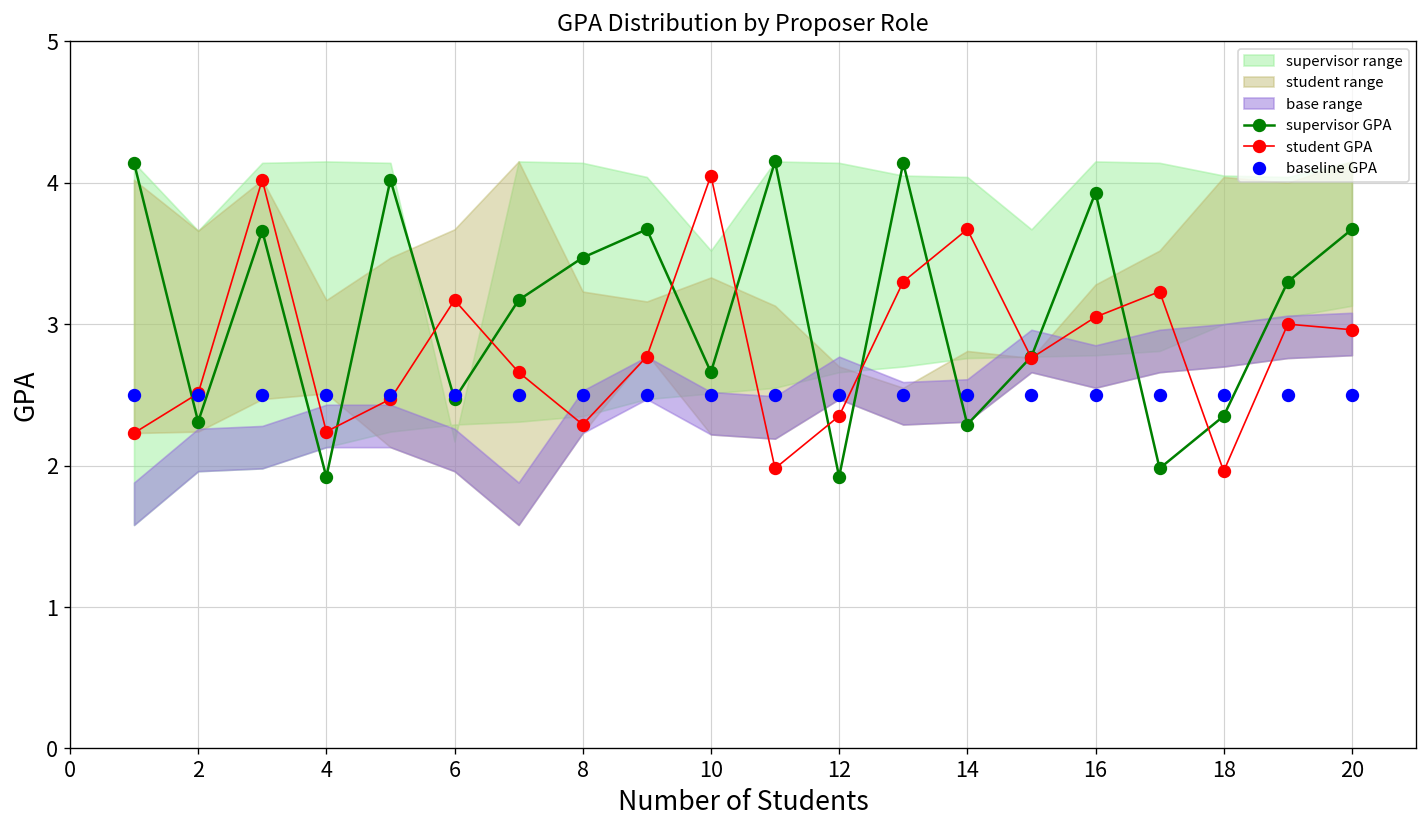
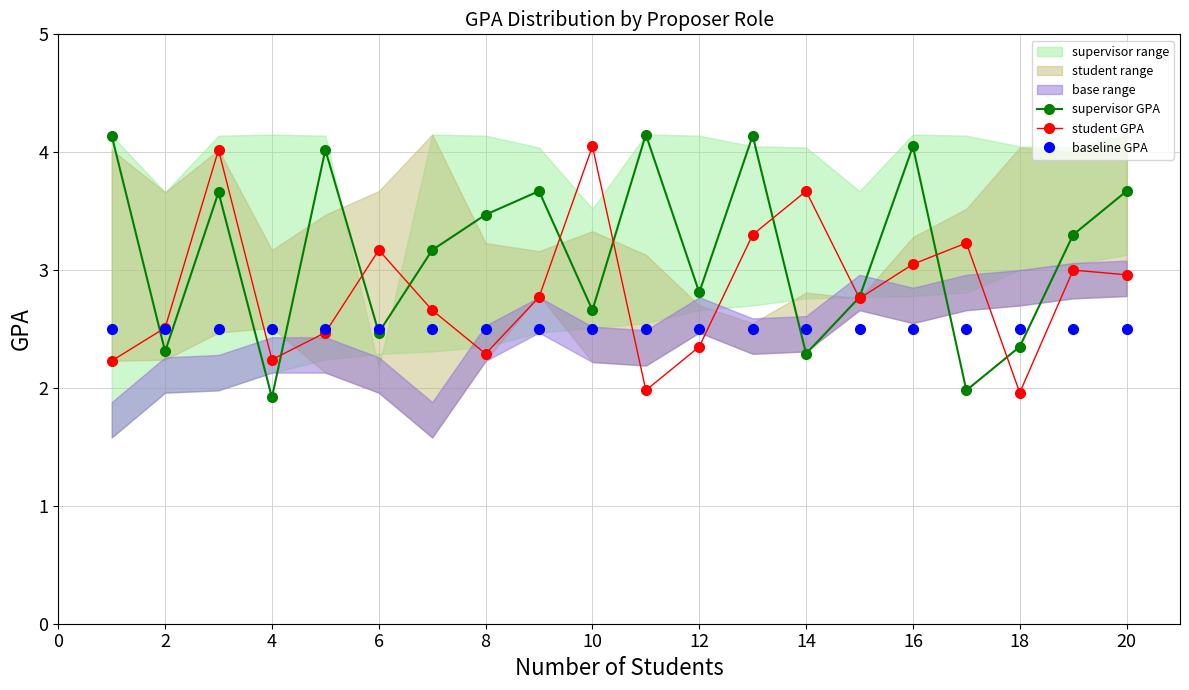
  {
    "supervisor GPA": {
      "2": 2.31,
      "4": 1.92,
      "6": 2.47,
      "8": 3.47,
      "10": 2.66,
-     "12": 1.92,
+     "12": 2.81,
      "14": 2.29,
-     "16": 3.93,
+     "16": 4.05,
      "18": 2.35,
      "20": 3.67
    },
    "student GPA": {
      "4": 2.24,
      "6": 3.17,
      "8": 2.29,
      "10": 4.05,
      "12": 2.35,
      "14": 3.67,
      "16": 3.05,
      "18": 1.96,
      "20": 2.96
    },
    "baseline GPA": {
      "4": 2.50,
      "6": 2.50,
      "8": 2.50,
      "12": 2.50,
      "14": 2.50,
      "16": 2.50,
      "18": 2.50,
      "20": 2.50
    }
  }
